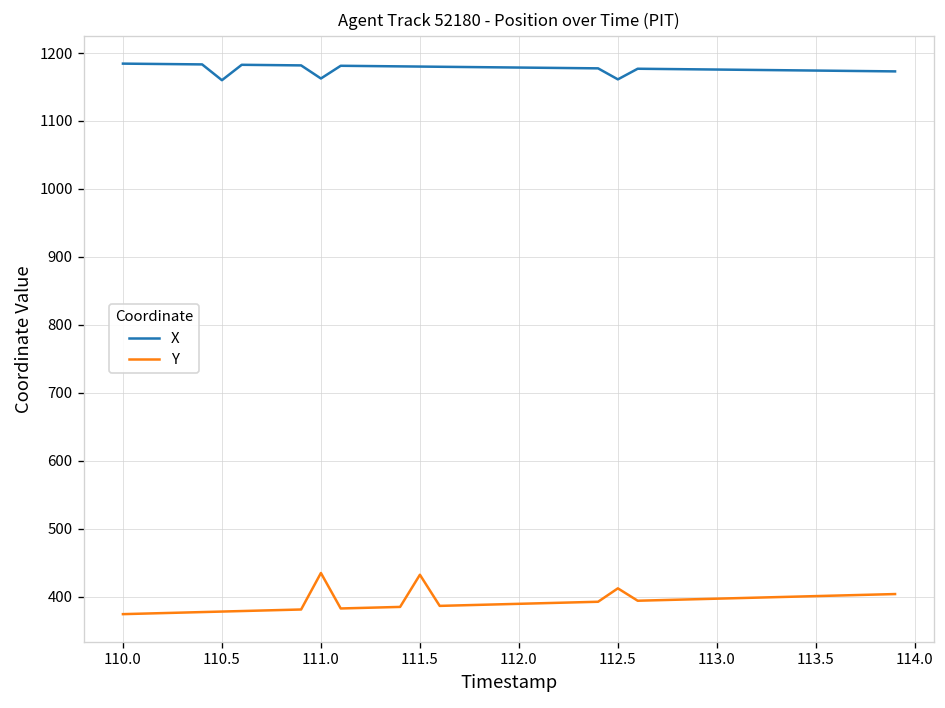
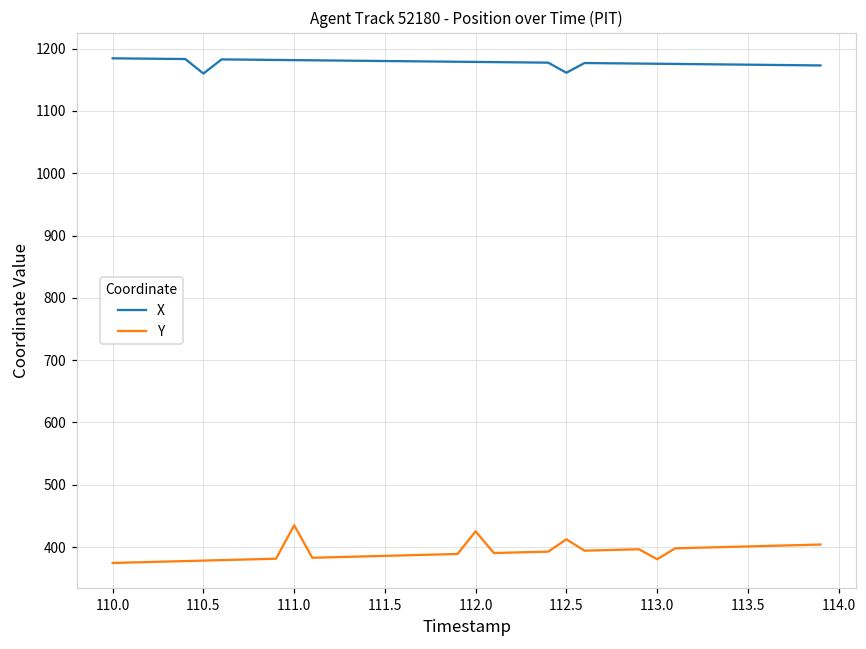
  {
    "X": {
      "110.0": 1180,
      "110.5": 1160,
-     "111.0": 1160,
+     "111.0": 1180,
      "111.5": 1180,
      "112.0": 1180,
      "112.5": 1160,
      "113.0": 1180,
      "113.5": 1170
    },
    "Y": {
      "110.0": 370,
      "110.5": 380,
      "111.0": 430,
-     "111.5": 430,
-     "112.0": 390,
+     "111.5": 390,
+     "112.0": 430,
      "112.5": 410,
-     "113.0": 400,
+     "113.0": 380,
      "113.5": 400
    }
  }
